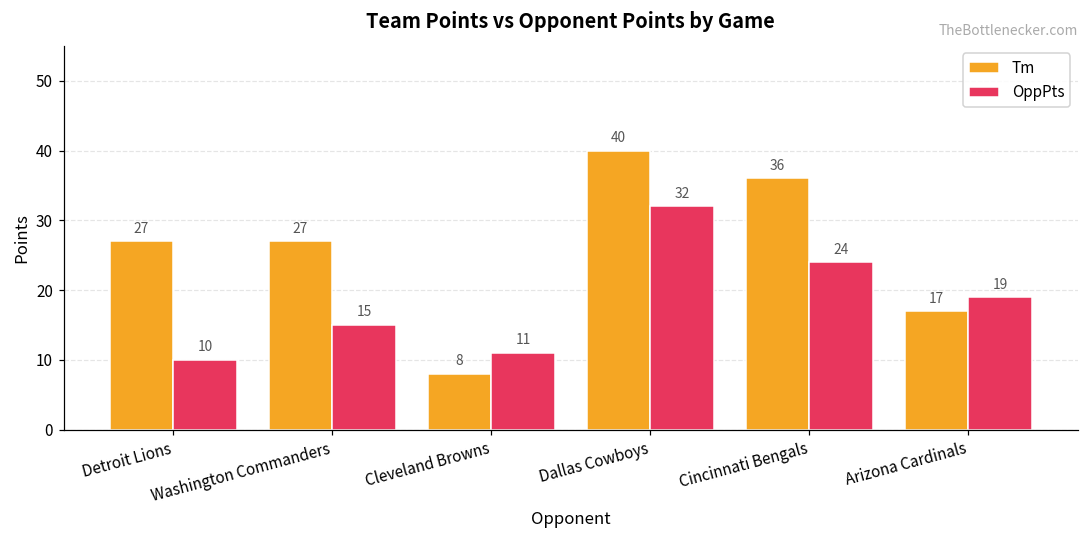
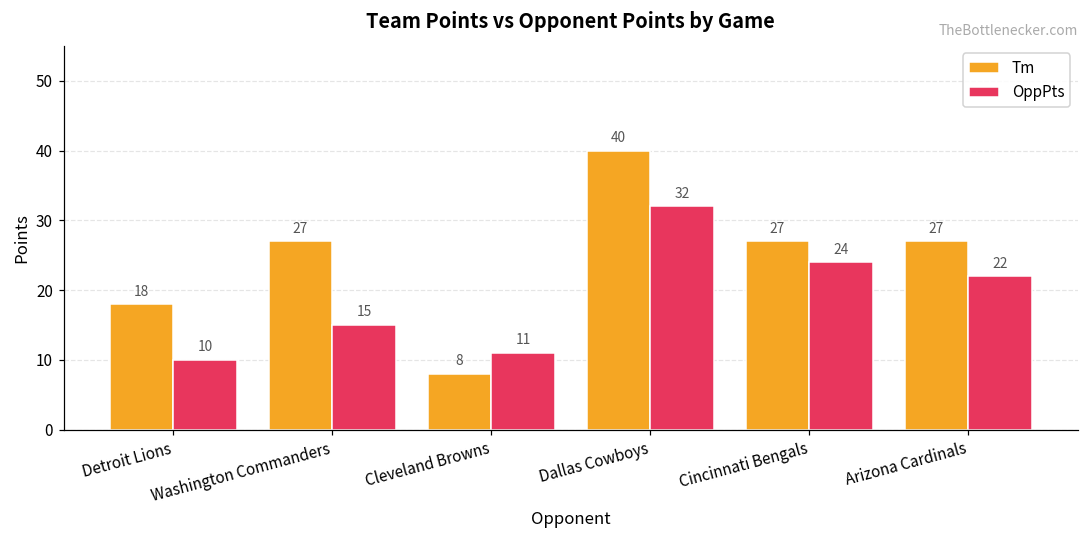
  {
    "Tm": {
-     "Detroit Lions": 27,
+     "Detroit Lions": 18,
      "Washington Commanders": 27,
      "Cleveland Browns": 8,
      "Dallas Cowboys": 40,
-     "Cincinnati Bengals": 36,
-     "Arizona Cardinals": 17
+     "Cincinnati Bengals": 27,
+     "Arizona Cardinals": 27
    },
    "OppPts": {
      "Detroit Lions": 10,
      "Washington Commanders": 15,
      "Cleveland Browns": 11,
      "Dallas Cowboys": 32,
      "Cincinnati Bengals": 24,
-     "Arizona Cardinals": 19
+     "Arizona Cardinals": 22
    }
  }
